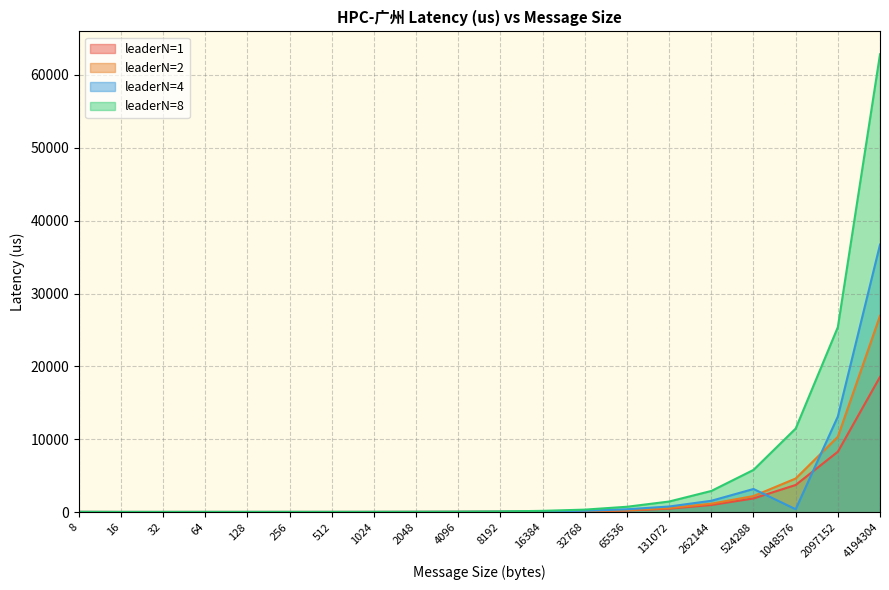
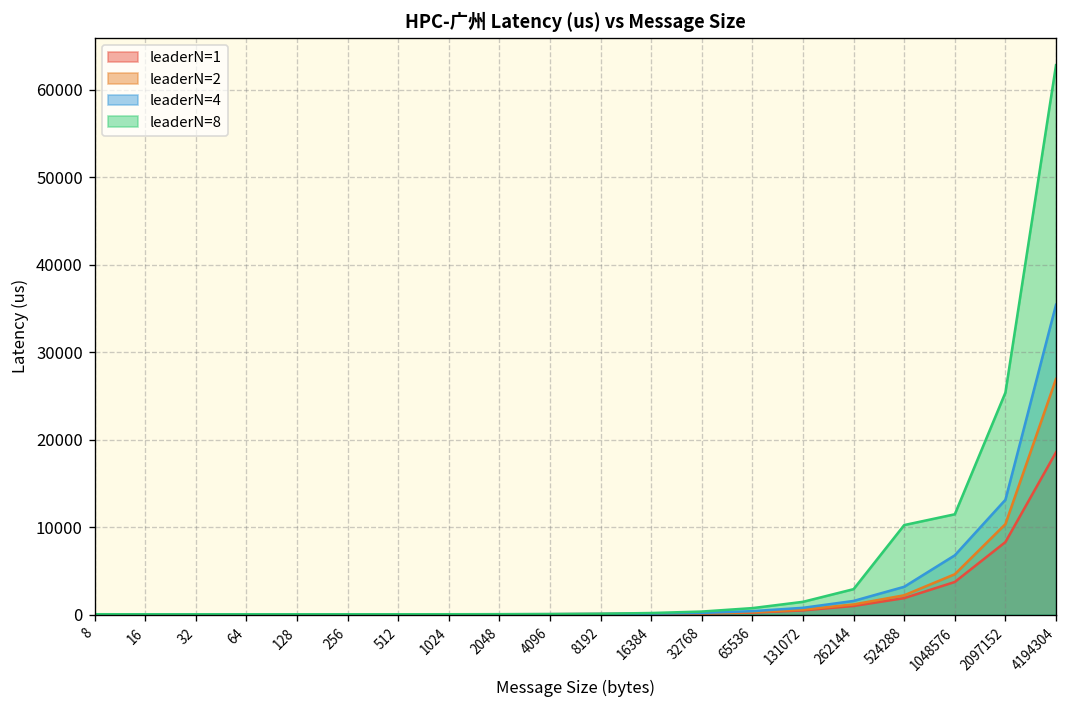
  {
    "leaderN=4": {
      "262144": 2000,
      "524288": 3000,
-     "1048576": 0,
+     "1048576": 7000,
      "2097152": 13000,
-     "4194304": 37000
+     "4194304": 35000
    },
    "leaderN=8": {
      "131072": 1000,
      "262144": 3000,
-     "524288": 6000,
+     "524288": 10000,
      "1048576": 11000,
      "2097152": 25000,
      "4194304": 63000
    }
  }
